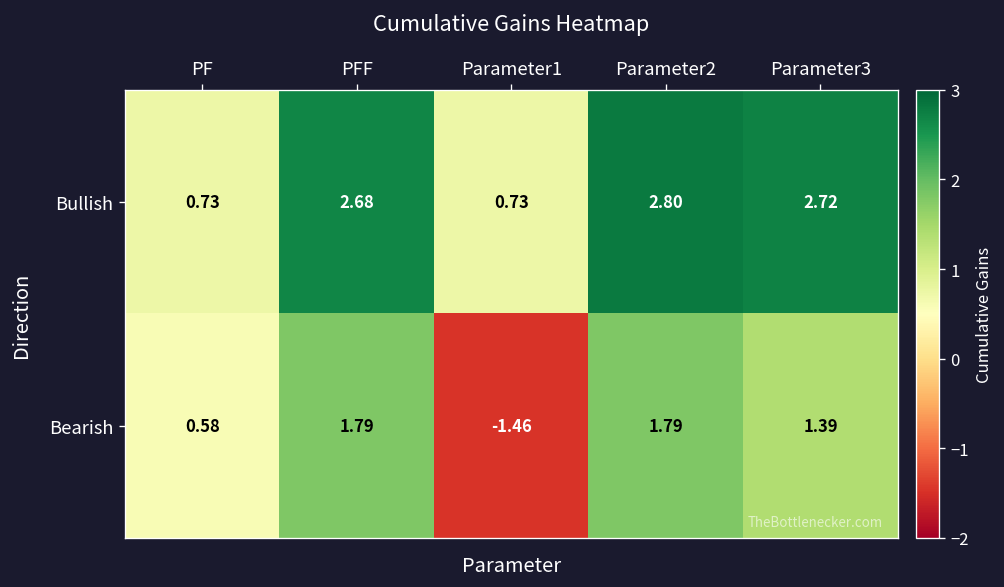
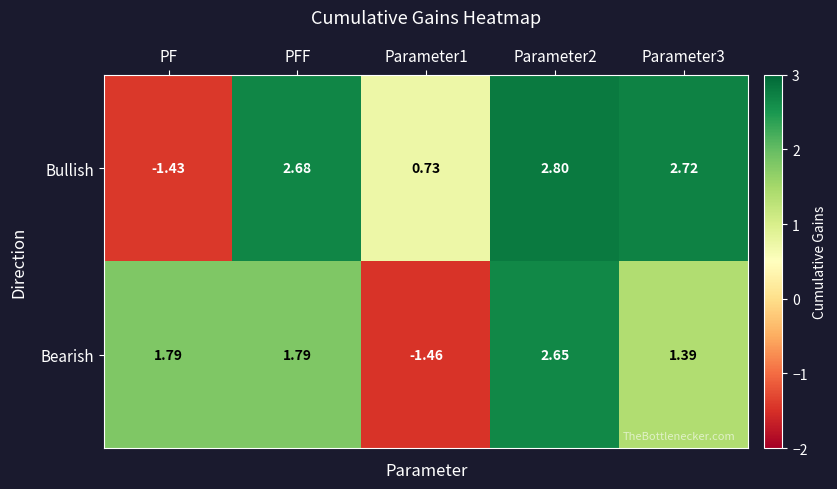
  {
    "Bullish": {
-     "PF": 0.73,
+     "PF": -1.43,
      "PFF": 2.68,
      "Parameter1": 0.73,
      "Parameter2": 2.80,
      "Parameter3": 2.72
    },
    "Bearish": {
-     "PF": 0.58,
+     "PF": 1.79,
      "PFF": 1.79,
      "Parameter1": -1.46,
-     "Parameter2": 1.79
+     "Parameter2": 2.65
    }
  }
